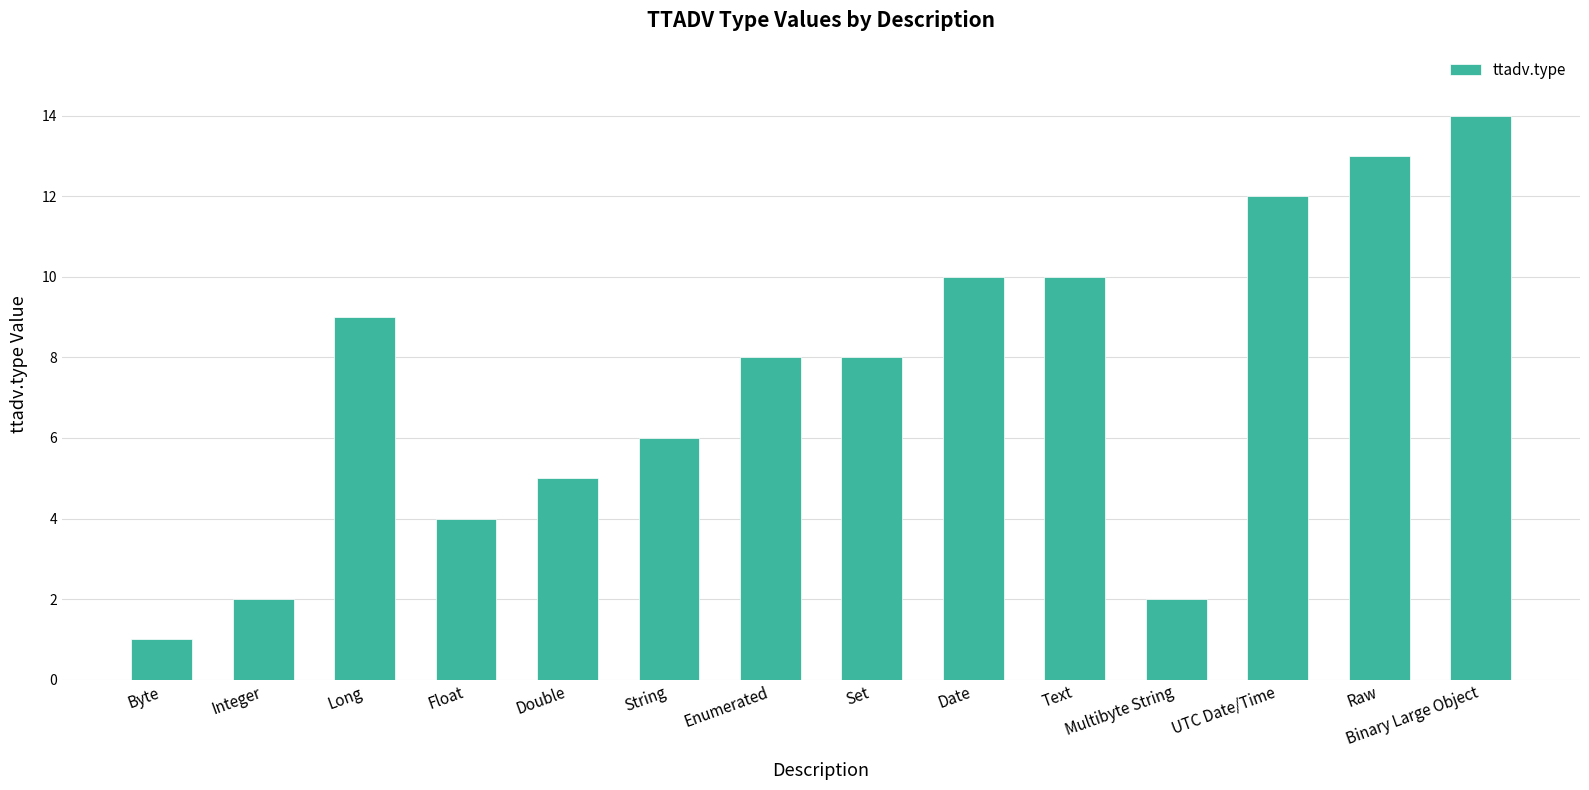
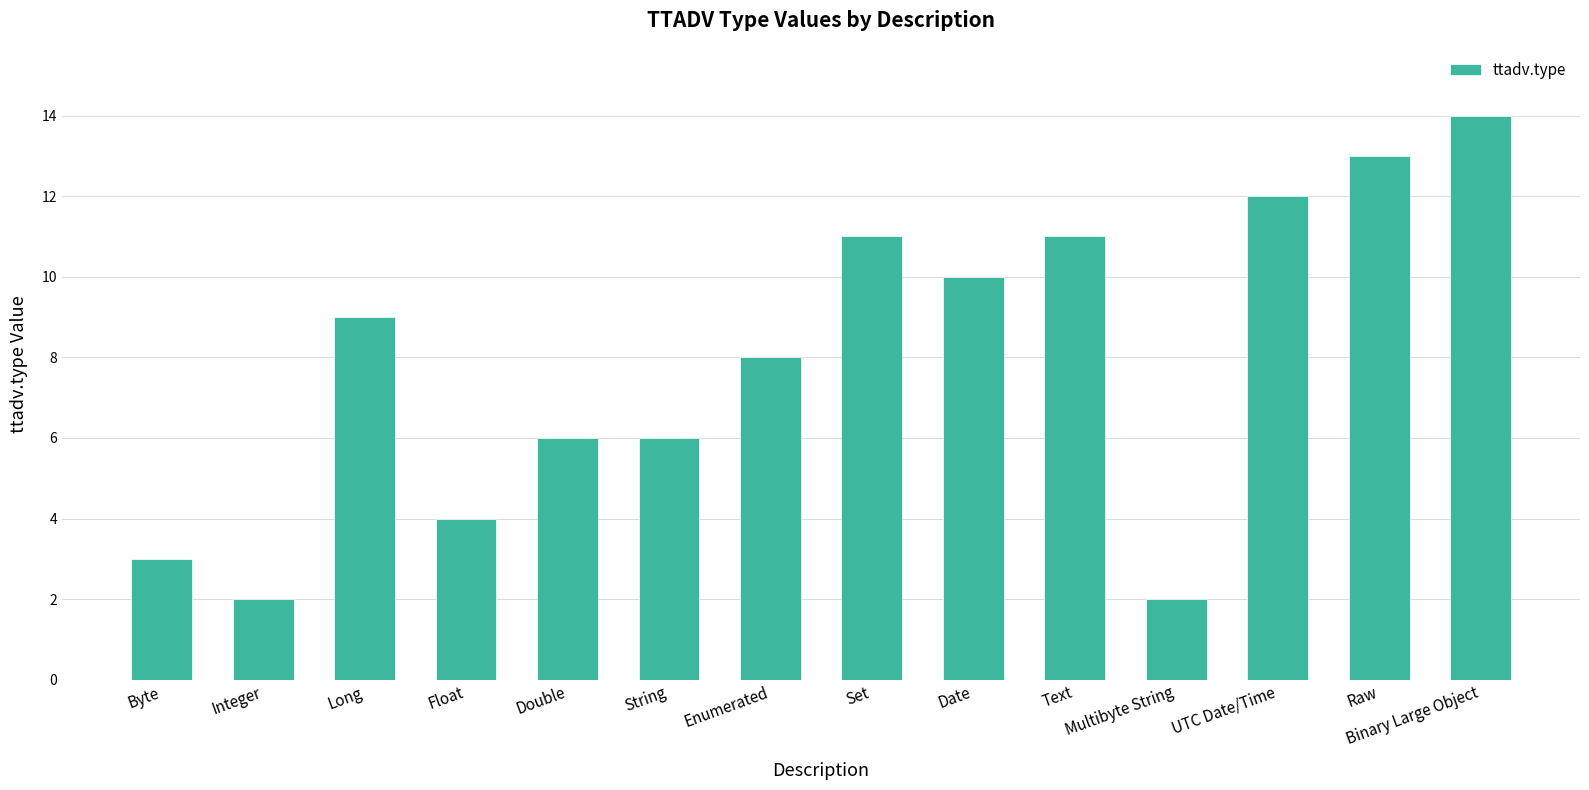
  {
-   "Byte": 1,
+   "Byte": 3,
    "Integer": 2,
    "Long": 9,
    "Float": 4,
-   "Double": 5,
+   "Double": 6,
    "String": 6,
    "Enumerated": 8,
-   "Set": 8,
+   "Set": 11,
    "Date": 10,
-   "Text": 10,
+   "Text": 11,
    "Multibyte String": 2,
    "UTC Date/Time": 12,
    "Raw": 13,
    "Binary Large Object": 14
  }
